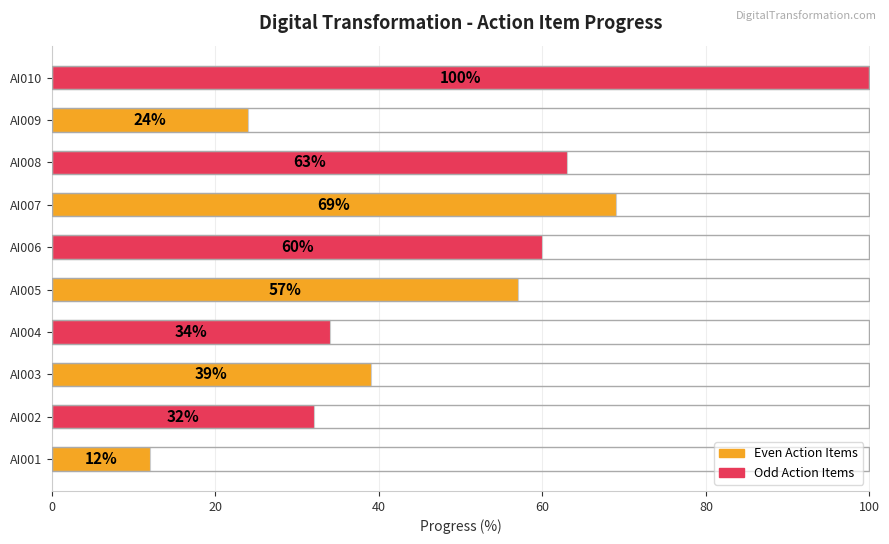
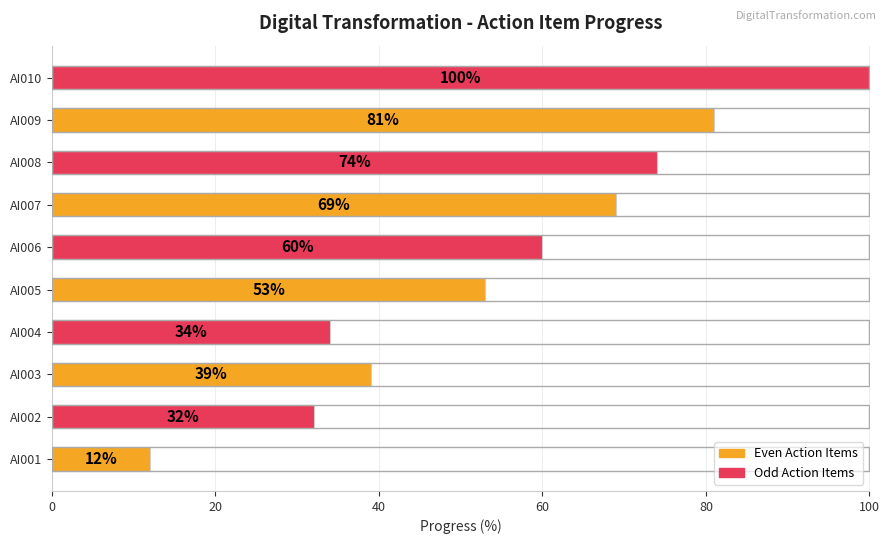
  {
    "AI010": "100%",
-   "AI009": "24%",
-   "AI008": "63%",
+   "AI009": "81%",
+   "AI008": "74%",
    "AI007": "69%",
    "AI006": "60%",
-   "AI005": "57%",
+   "AI005": "53%",
    "AI004": "34%",
    "AI003": "39%",
    "AI002": "32%",
    "AI001": "12%"
  }
